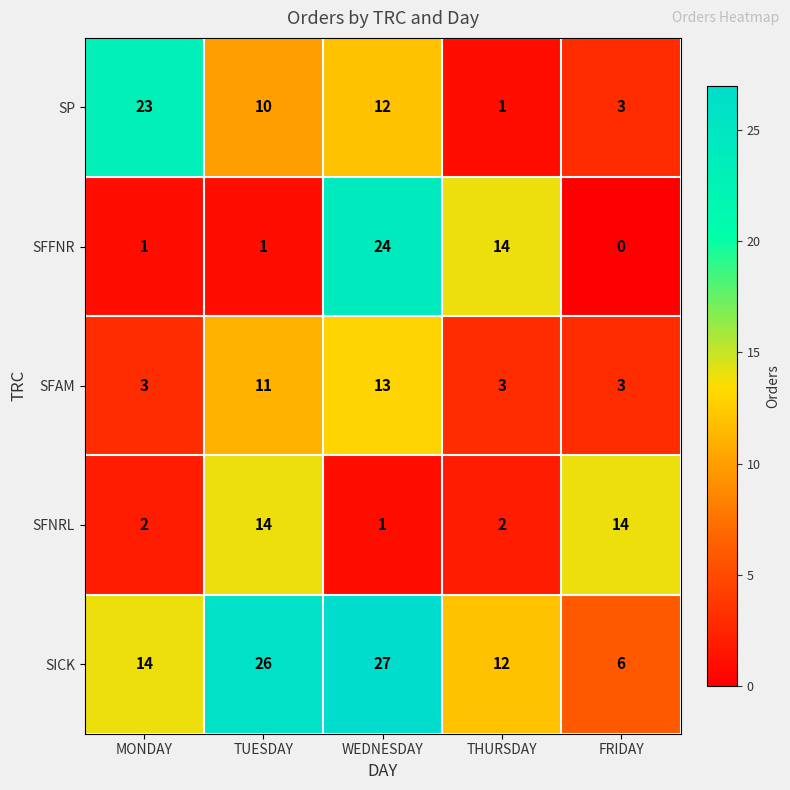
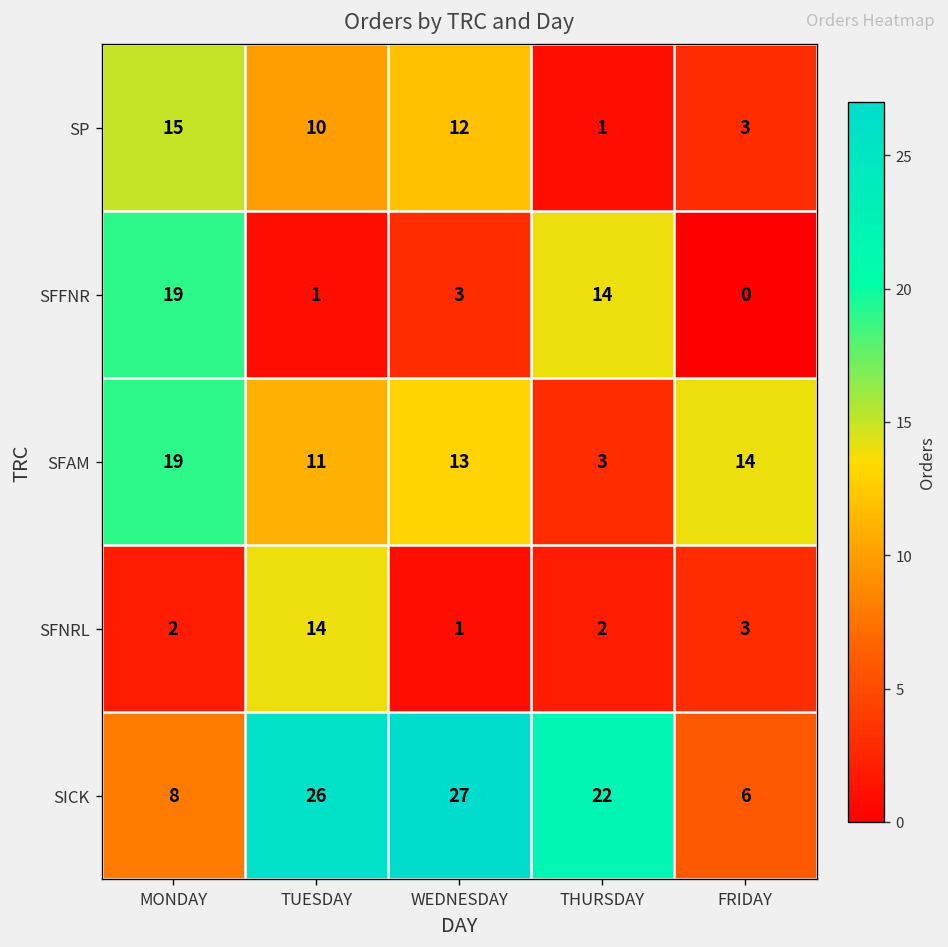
  {
    "SP": {
-     "MONDAY": 23,
+     "MONDAY": 15,
      "TUESDAY": 10,
      "WEDNESDAY": 12,
      "THURSDAY": 1,
      "FRIDAY": 3
    },
    "SFFNR": {
-     "MONDAY": 1,
+     "MONDAY": 19,
      "TUESDAY": 1,
-     "WEDNESDAY": 24,
+     "WEDNESDAY": 3,
      "THURSDAY": 14,
      "FRIDAY": 0
    },
    "SFAM": {
-     "MONDAY": 3,
+     "MONDAY": 19,
      "TUESDAY": 11,
      "WEDNESDAY": 13,
      "THURSDAY": 3,
-     "FRIDAY": 3
+     "FRIDAY": 14
    },
    "SFNRL": {
      "MONDAY": 2,
      "TUESDAY": 14,
      "WEDNESDAY": 1,
      "THURSDAY": 2,
-     "FRIDAY": 14
+     "FRIDAY": 3
    },
    "SICK": {
-     "MONDAY": 14,
+     "MONDAY": 8,
      "TUESDAY": 26,
      "WEDNESDAY": 27,
-     "THURSDAY": 12,
+     "THURSDAY": 22,
      "FRIDAY": 6
    }
  }
